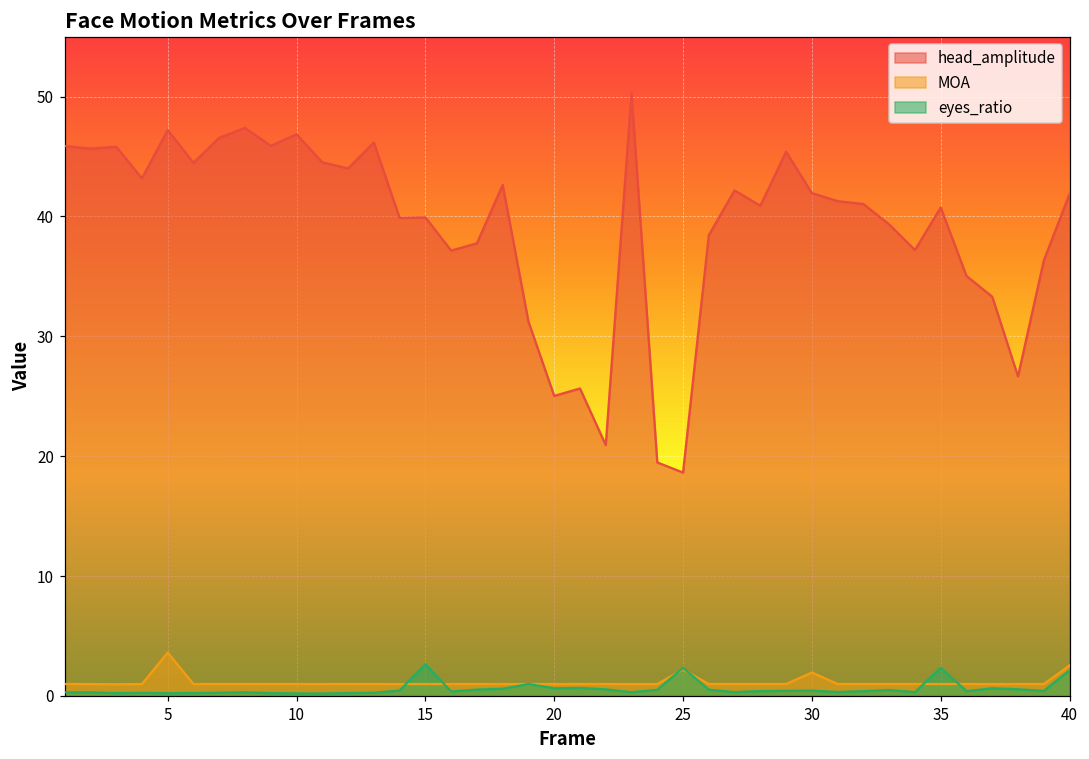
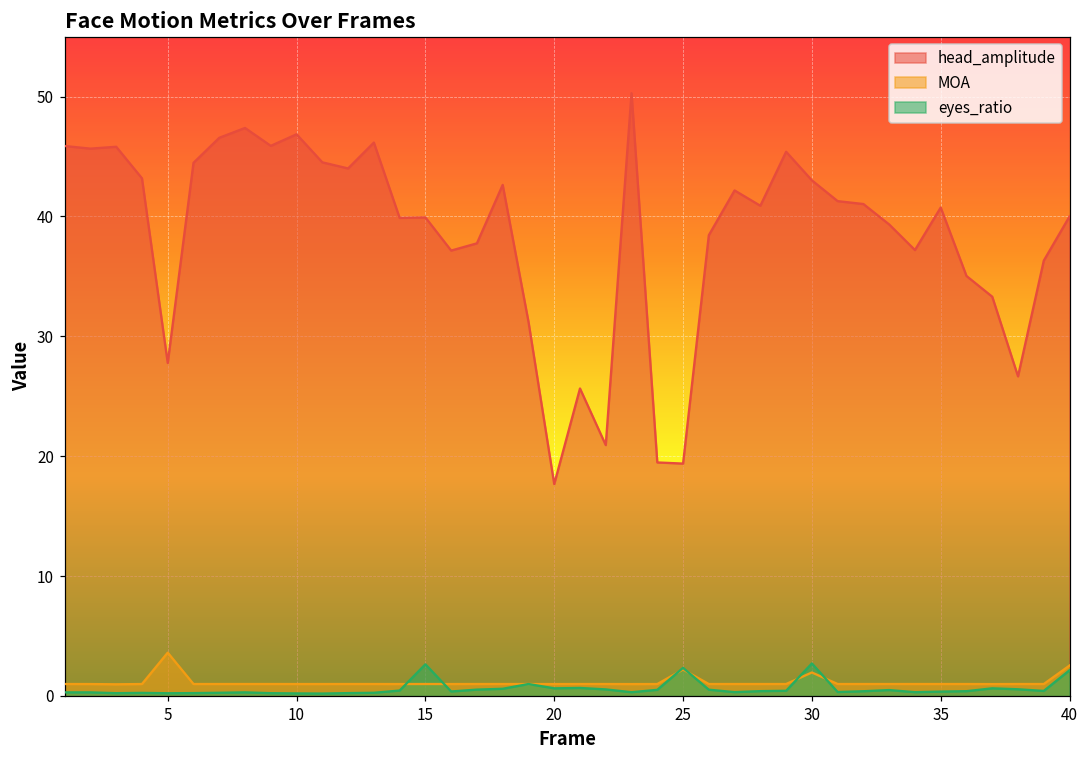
  {
    "head_amplitude": {
-     "5": 47.2,
+     "5": 27.8,
      "10": 46.9,
      "15": 39.9,
-     "20": 25.0,
-     "25": 18.6,
-     "30": 41.9,
+     "20": 17.7,
+     "25": 19.4,
+     "30": 43.0,
      "35": 40.7,
-     "40": 41.9
+     "40": 40.0
    },
    "MOA": {
      "5": 3.6,
      "10": 1.0,
      "15": 1.0,
      "20": 1.0,
      "30": 2.0,
      "35": 1.0,
      "40": 2.5
    },
    "eyes_ratio": {
      "5": 0.2,
      "10": 0.2,
      "15": 2.6,
      "20": 0.6,
-     "30": 0.4,
-     "35": 2.4,
+     "30": 2.7,
+     "35": 0.4,
      "40": 2.1
    }
  }
